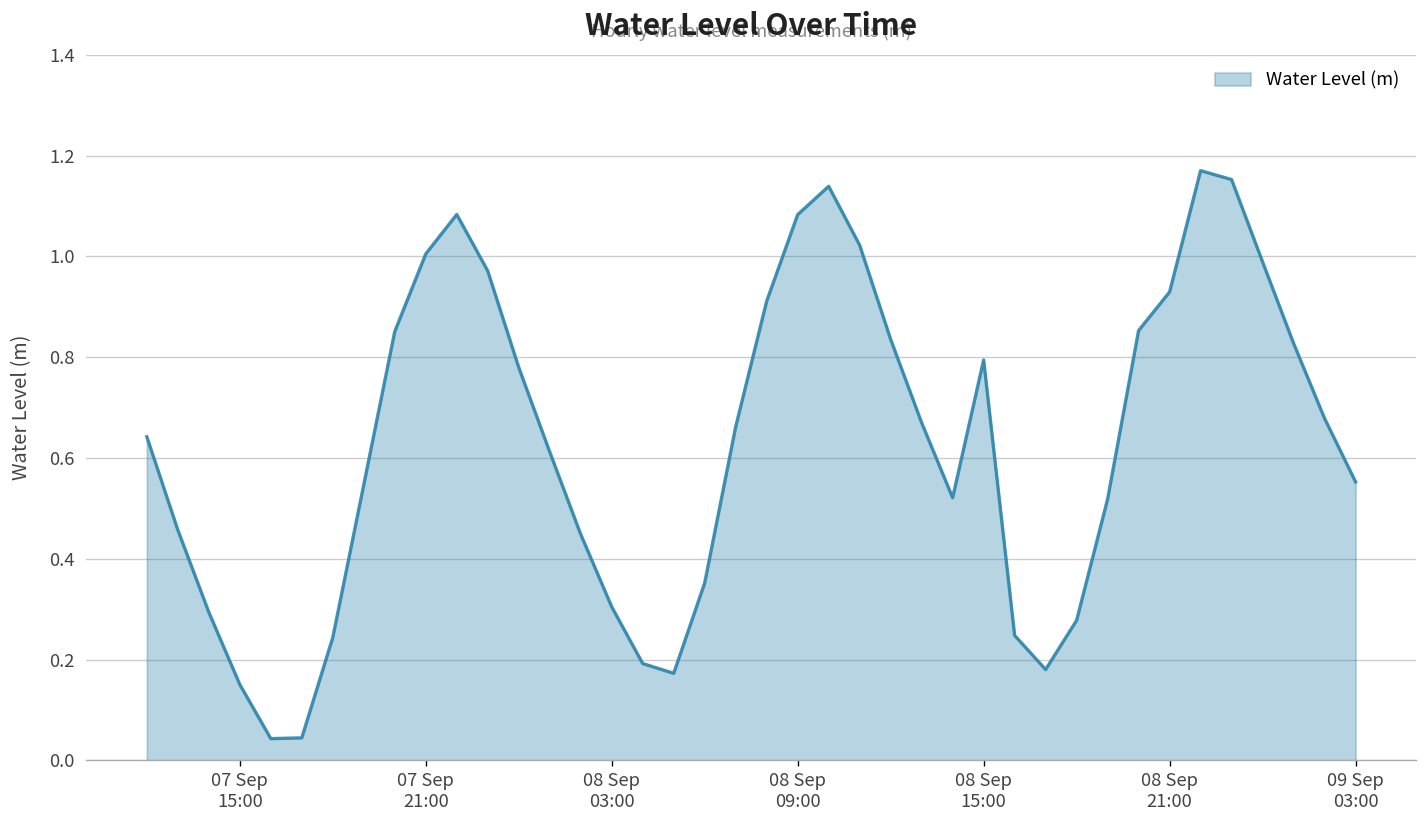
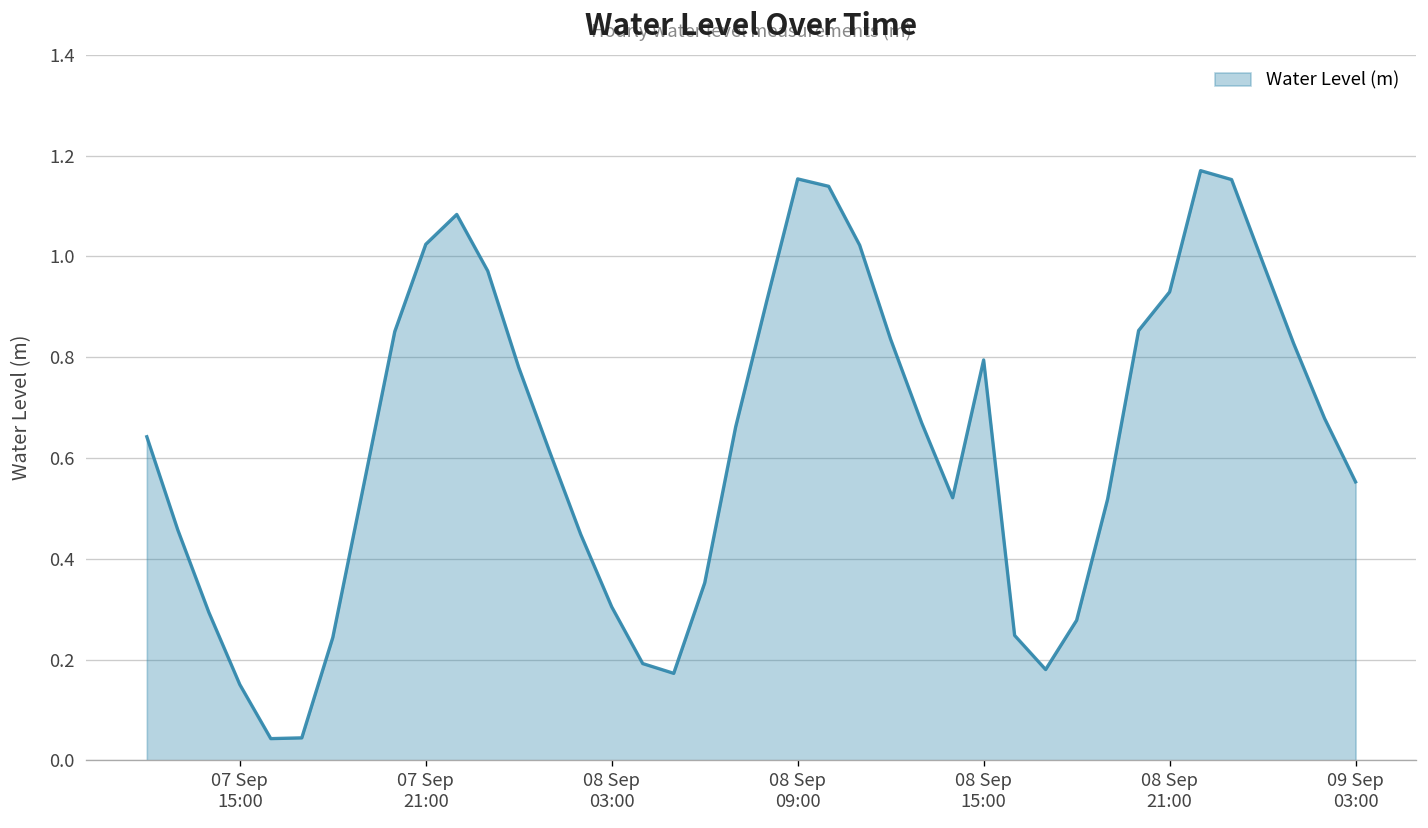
  {
    "07 Sep 15:00": 0.15,
-   "07 Sep 21:00": 1.00,
+   "07 Sep 21:00": 1.02,
    "08 Sep 03:00": 0.30,
-   "08 Sep 09:00": 1.08,
+   "08 Sep 09:00": 1.15,
    "08 Sep 15:00": 0.79,
    "08 Sep 21:00": 0.93,
    "09 Sep 03:00": 0.55
  }
